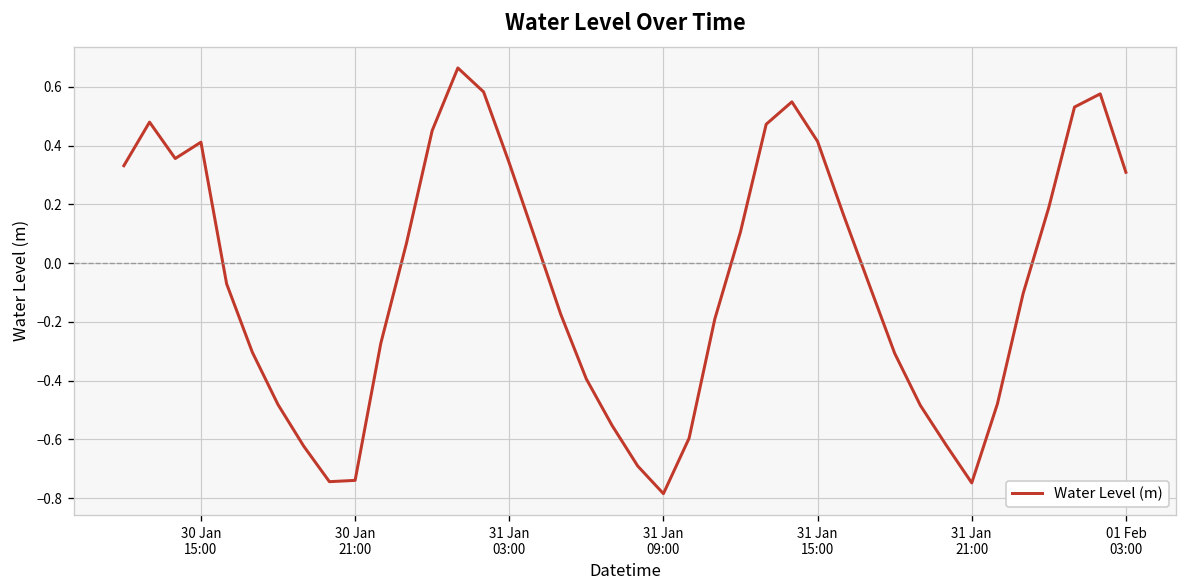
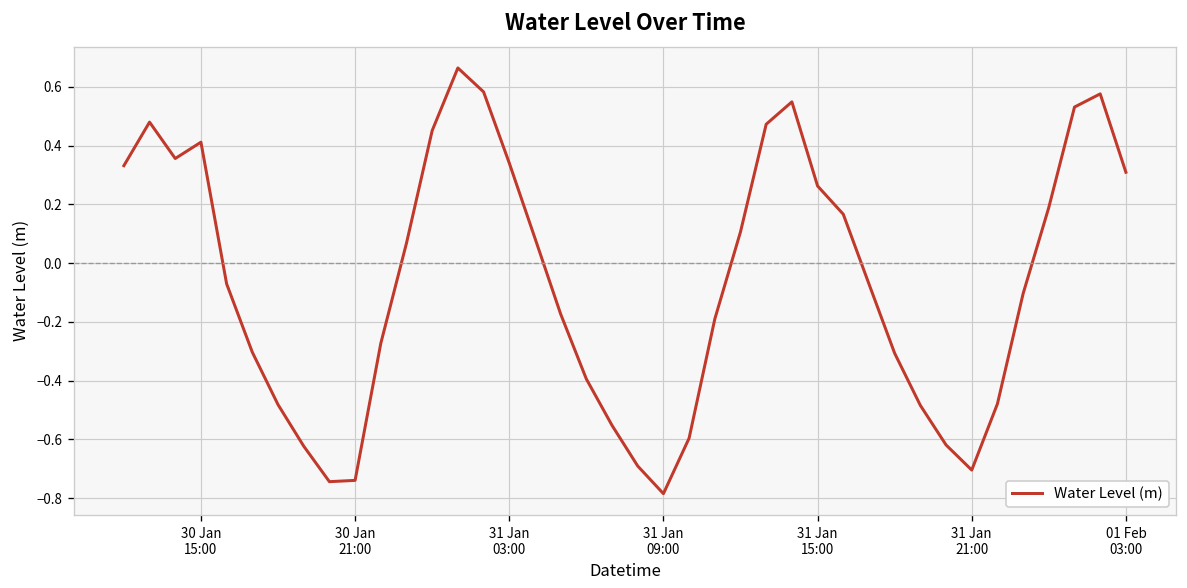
  {
    "30 Jan 15:00": 0.41,
    "30 Jan 21:00": -0.74,
    "31 Jan 03:00": 0.34,
    "31 Jan 09:00": -0.78,
-   "31 Jan 15:00": 0.41,
-   "31 Jan 21:00": -0.75,
+   "31 Jan 15:00": 0.26,
+   "31 Jan 21:00": -0.70,
    "01 Feb 03:00": 0.31
  }
